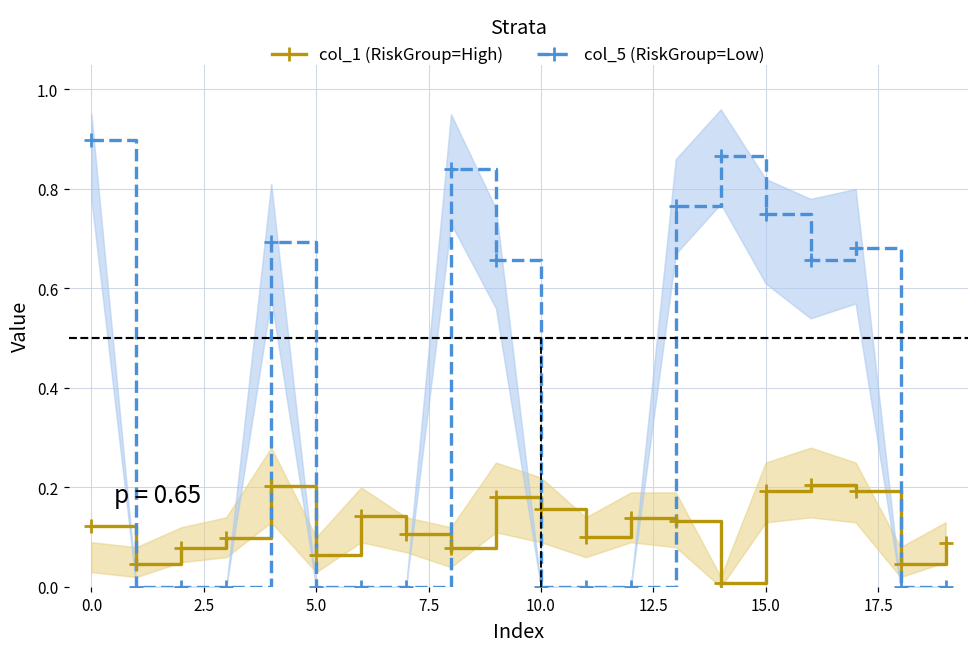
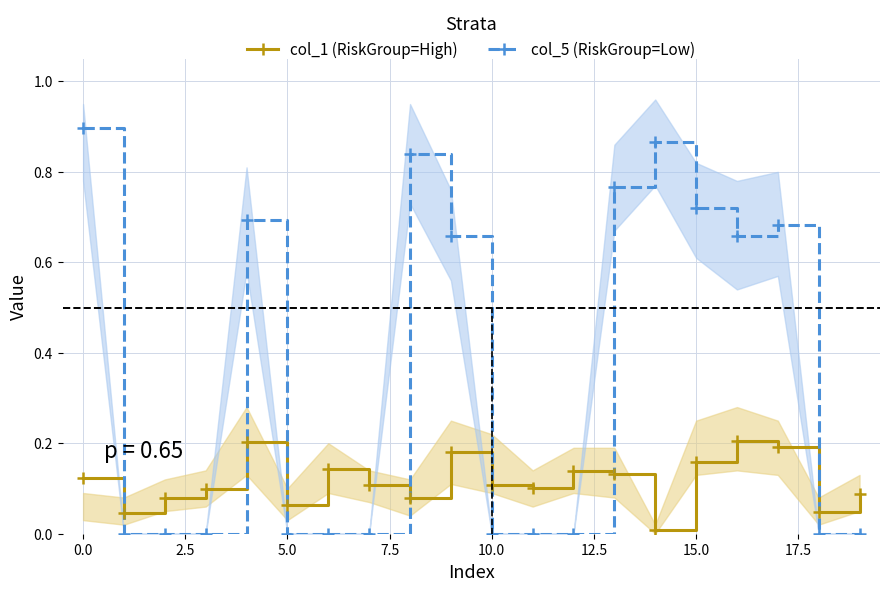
  {
    "col_1 (RiskGroup=High)": {
      "0.0": 0.12,
      "5.0": 0.06,
-     "10.0": 0.16,
-     "15.0": 0.19
+     "10.0": 0.11,
+     "15.0": 0.16
    },
    "col_5 (RiskGroup=Low)": {
      "0.0": 0.90,
-     "15.0": 0.75
+     "15.0": 0.72
    }
  }
